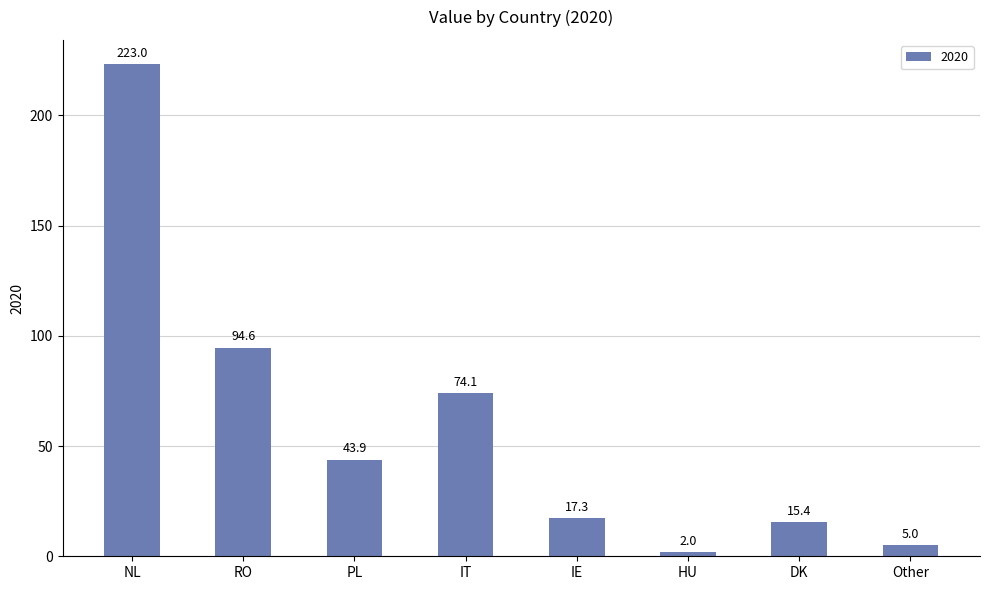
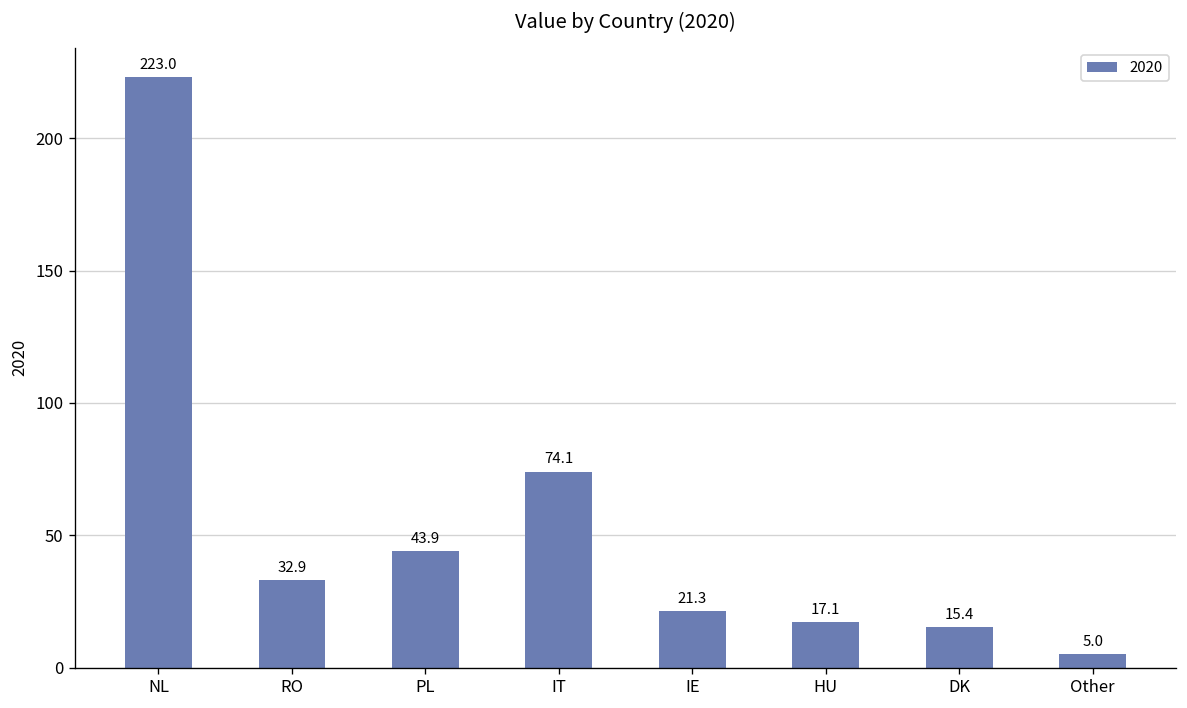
  {
    "NL": 223.0,
-   "RO": 94.6,
+   "RO": 32.9,
    "PL": 43.9,
    "IT": 74.1,
-   "IE": 17.3,
-   "HU": 2.0,
+   "IE": 21.3,
+   "HU": 17.1,
    "DK": 15.4,
    "Other": 5.0
  }
